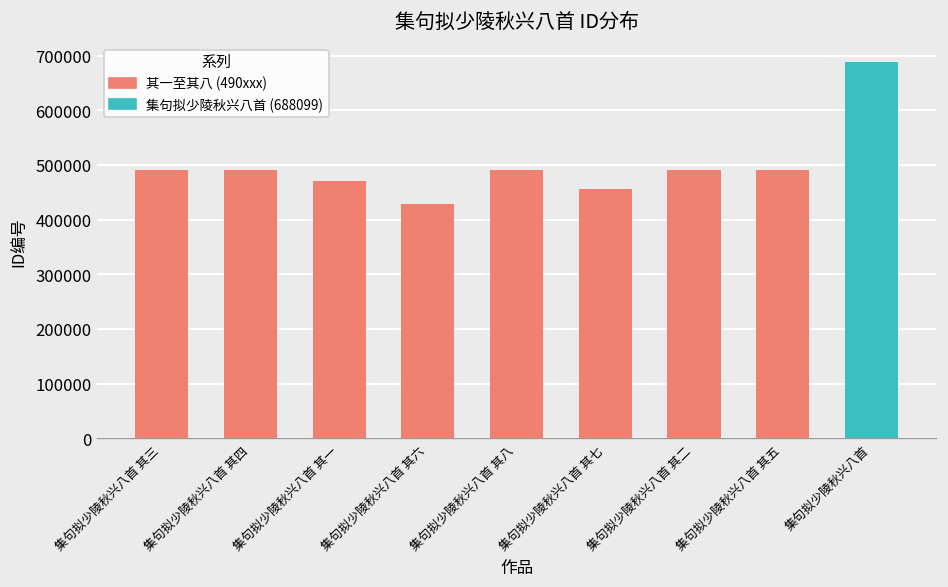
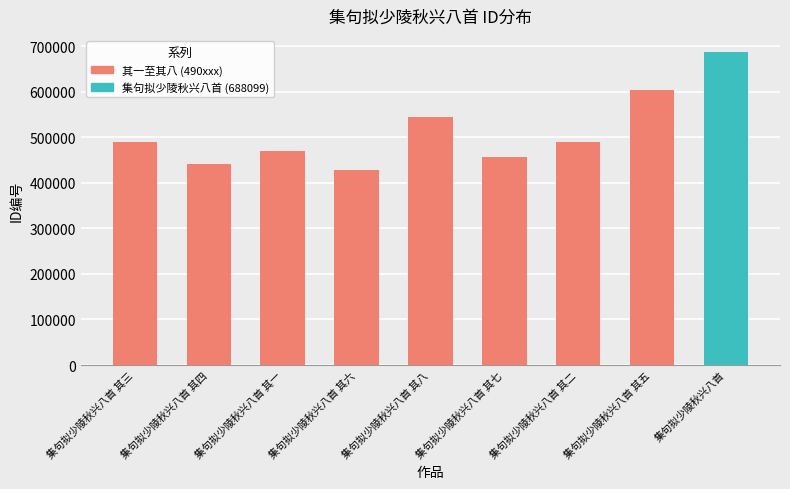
  {
    "集句拟少陵秋兴八首 其三": 490000,
-   "集句拟少陵秋兴八首 其四": 490000,
+   "集句拟少陵秋兴八首 其四": 440000,
    "集句拟少陵秋兴八首 其一": 470000,
    "集句拟少陵秋兴八首 其六": 430000,
-   "集句拟少陵秋兴八首 其八": 490000,
+   "集句拟少陵秋兴八首 其八": 540000,
    "集句拟少陵秋兴八首 其七": 460000,
    "集句拟少陵秋兴八首 其二": 490000,
-   "集句拟少陵秋兴八首 其五": 490000,
+   "集句拟少陵秋兴八首 其五": 600000,
    "集句拟少陵秋兴八首": 690000
  }
